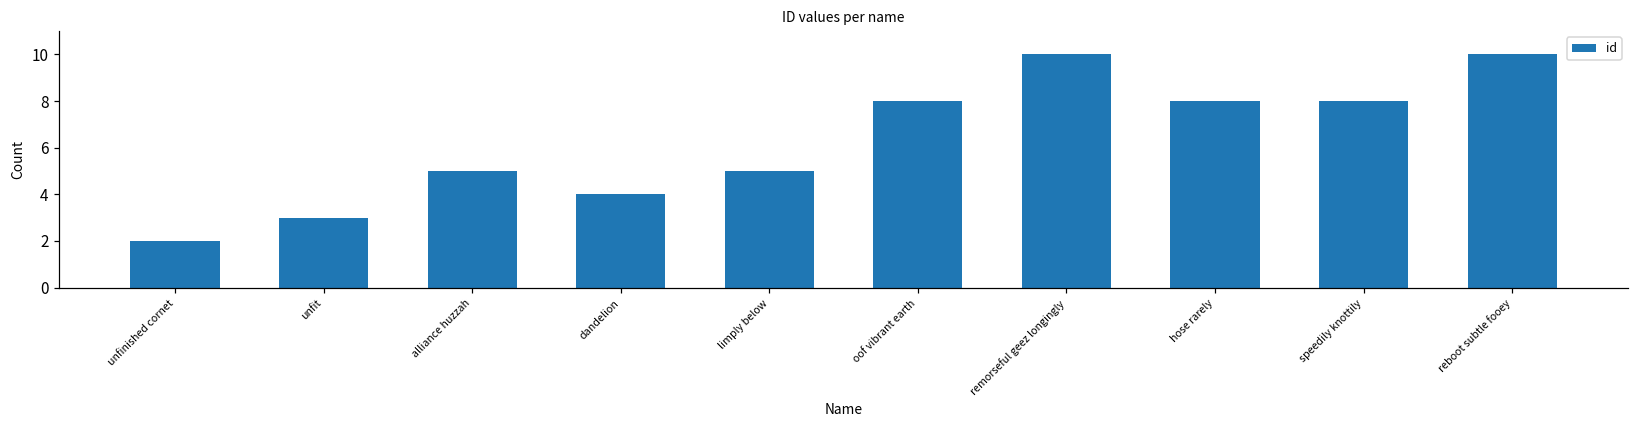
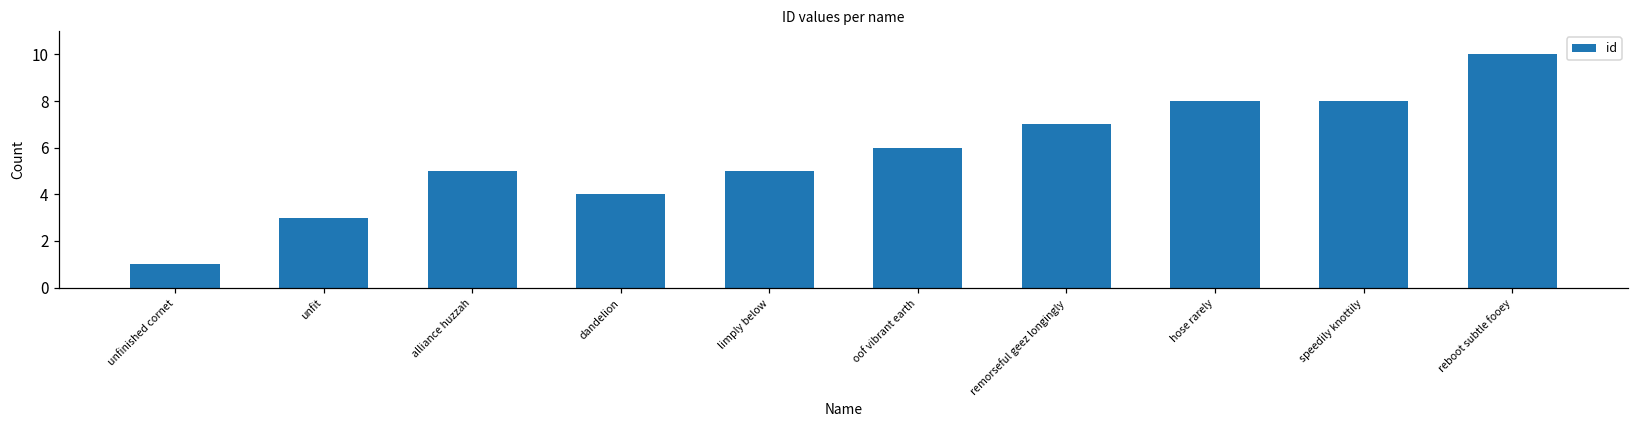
  {
-   "unfinished cornet": 2,
+   "unfinished cornet": 1,
    "unfit": 3,
    "alliance huzzah": 5,
    "dandelion": 4,
    "limply below": 5,
-   "oof vibrant earth": 8,
-   "remorseful geez longingly": 10,
+   "oof vibrant earth": 6,
+   "remorseful geez longingly": 7,
    "hose rarely": 8,
    "speedily knottily": 8,
    "reboot subtle fooey": 10
  }
